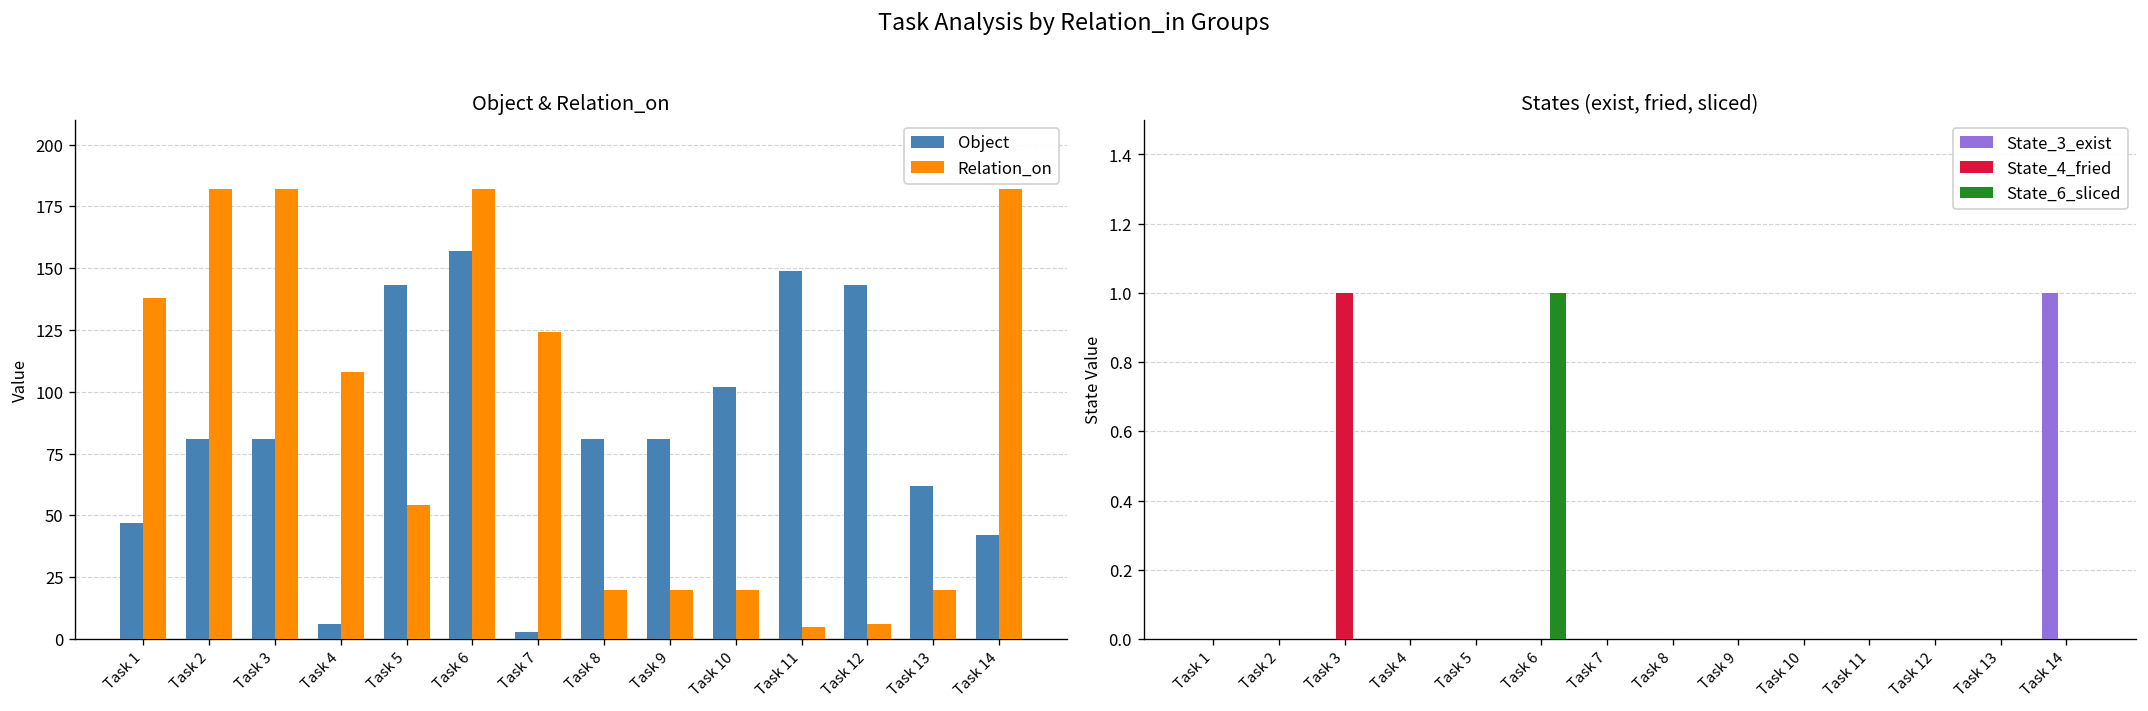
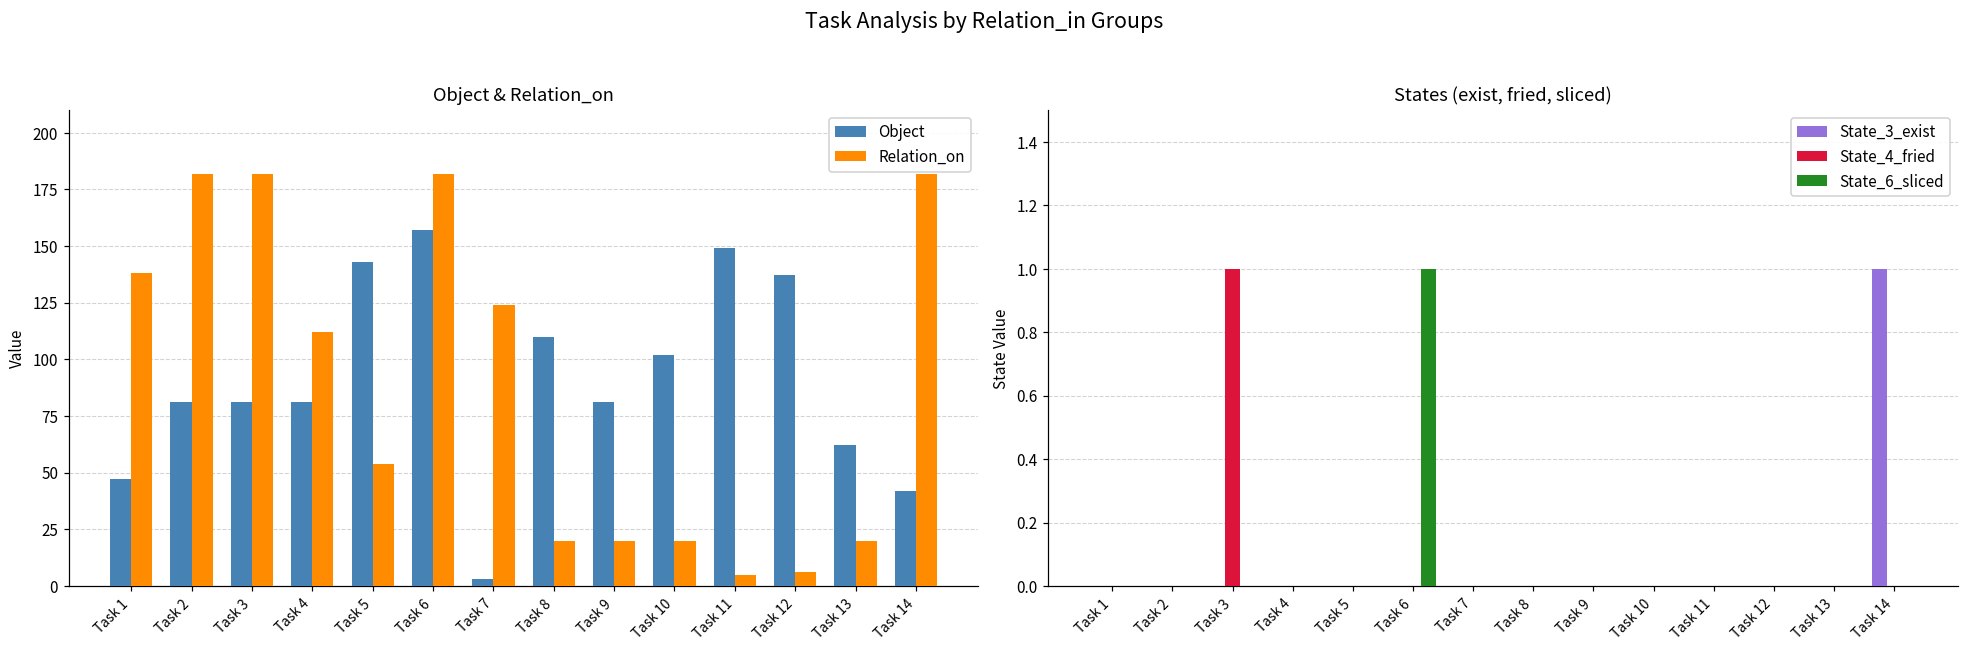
  {
    "Object & Relation_on": {
      "Object": {
        "Task 1": 47,
        "Task 2": 81,
        "Task 3": 81,
-       "Task 4": 6,
+       "Task 4": 81,
        "Task 5": 143,
        "Task 6": 157,
        "Task 7": 3,
-       "Task 8": 81,
+       "Task 8": 110,
        "Task 9": 81,
        "Task 10": 102,
        "Task 11": 149,
-       "Task 12": 143,
+       "Task 12": 137,
        "Task 13": 62,
        "Task 14": 42
      },
      "Relation_on": {
        "Task 1": 138,
        "Task 2": 182,
        "Task 3": 182,
-       "Task 4": 108,
+       "Task 4": 112,
        "Task 5": 54,
        "Task 6": 182,
        "Task 7": 124,
        "Task 8": 20,
        "Task 9": 20,
        "Task 10": 20,
        "Task 11": 5,
        "Task 12": 6,
        "Task 13": 20,
        "Task 14": 182
      }
    },
    "States (exist, fried, sliced)": {
      "State_3_exist": {
        "Task 1": 0.00,
        "Task 2": 0.00,
        "Task 3": 0.00,
        "Task 4": 0.00,
        "Task 5": 0.00,
        "Task 6": 0.00,
        "Task 7": 0.00,
        "Task 8": 0.00,
        "Task 9": 0.00,
        "Task 10": 0.00,
        "Task 11": 0.00,
        "Task 12": 0.00,
        "Task 13": 0.00,
        "Task 14": 1.00
      },
      "State_4_fried": {
        "Task 1": 0.00,
        "Task 2": 0.00,
        "Task 3": 1.00,
        "Task 4": 0.00,
        "Task 5": 0.00,
        "Task 6": 0.00,
        "Task 7": 0.00,
        "Task 8": 0.00,
        "Task 9": 0.00,
        "Task 10": 0.00,
        "Task 11": 0.00,
        "Task 12": 0.00,
        "Task 13": 0.00,
        "Task 14": 0.00
      },
      "State_6_sliced": {
        "Task 1": 0.00,
        "Task 2": 0.00,
        "Task 3": 0.00,
        "Task 4": 0.00,
        "Task 5": 0.00,
        "Task 6": 1.00,
        "Task 7": 0.00,
        "Task 8": 0.00,
        "Task 9": 0.00,
        "Task 10": 0.00,
        "Task 11": 0.00,
        "Task 12": 0.00,
        "Task 13": 0.00,
        "Task 14": 0.00
      }
    }
  }
